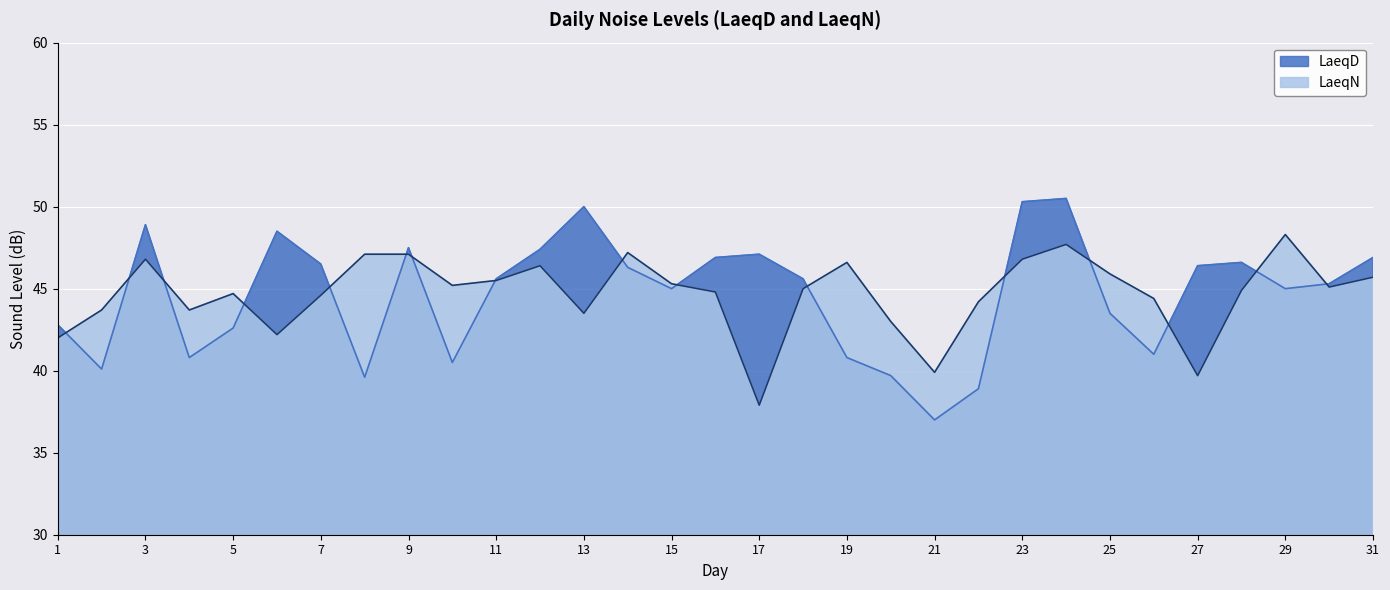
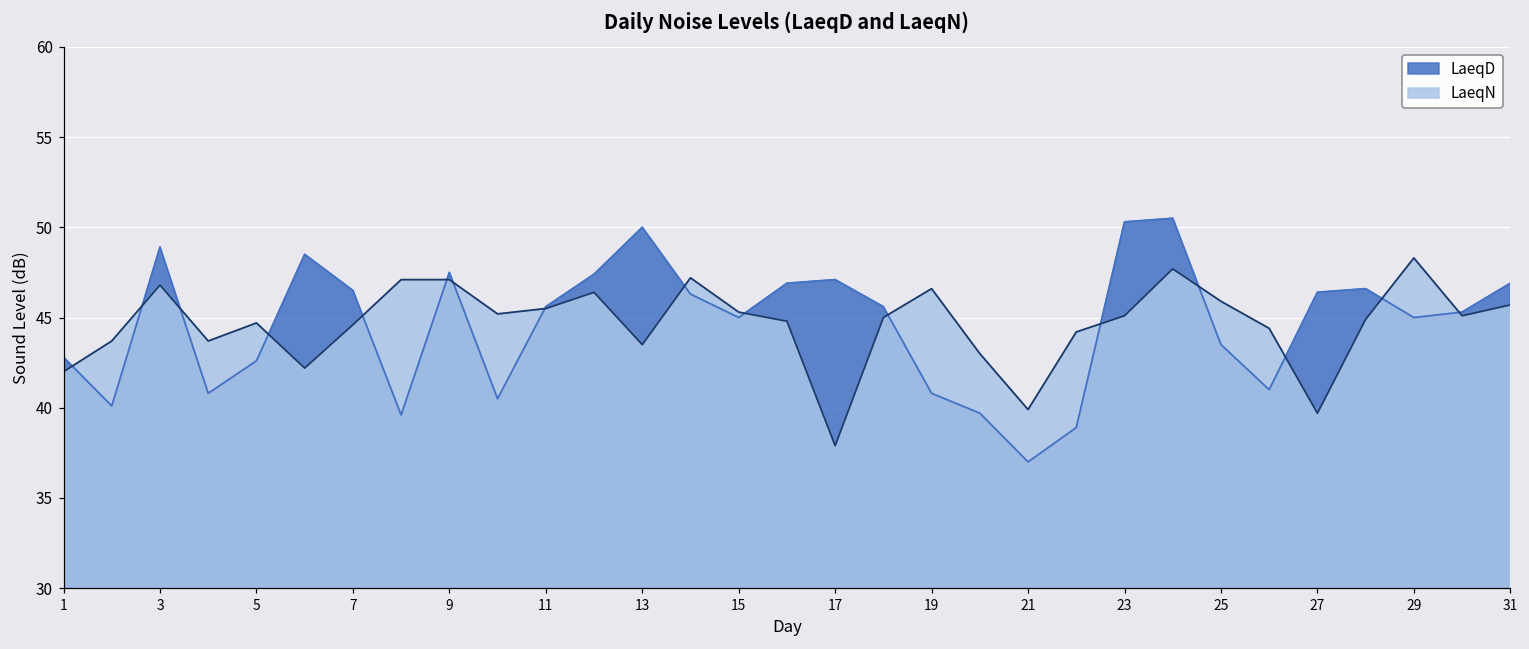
  {
    "LaeqD": {
      "1": 42.8,
      "3": 48.9,
      "5": 42.6,
      "7": 46.5,
      "9": 47.5,
      "13": 50.0,
      "15": 45.0,
      "17": 47.1,
      "19": 40.8,
      "21": 37.0,
      "23": 50.3,
      "25": 43.5,
      "27": 46.4,
      "29": 45.0,
      "31": 46.9
    },
    "LaeqN": {
      "1": 42.0,
      "3": 46.8,
      "5": 44.7,
      "7": 44.6,
      "9": 47.1,
      "13": 43.5,
      "15": 45.3,
      "17": 37.9,
      "19": 46.6,
      "21": 39.9,
-     "23": 46.8,
+     "23": 45.1,
      "25": 45.9,
      "27": 39.7,
      "29": 48.3,
      "31": 45.7
    }
  }
